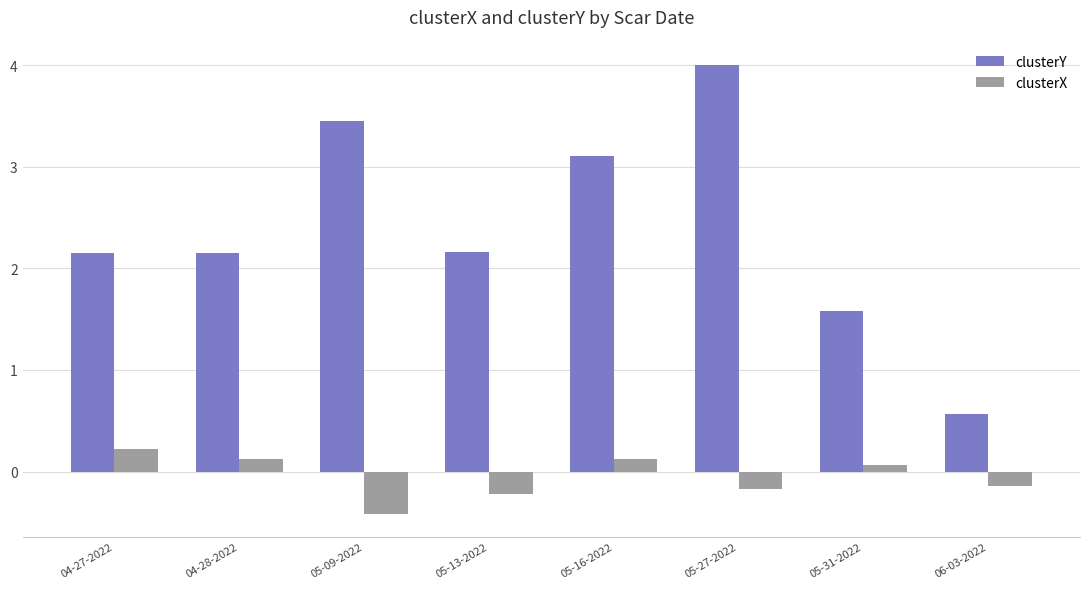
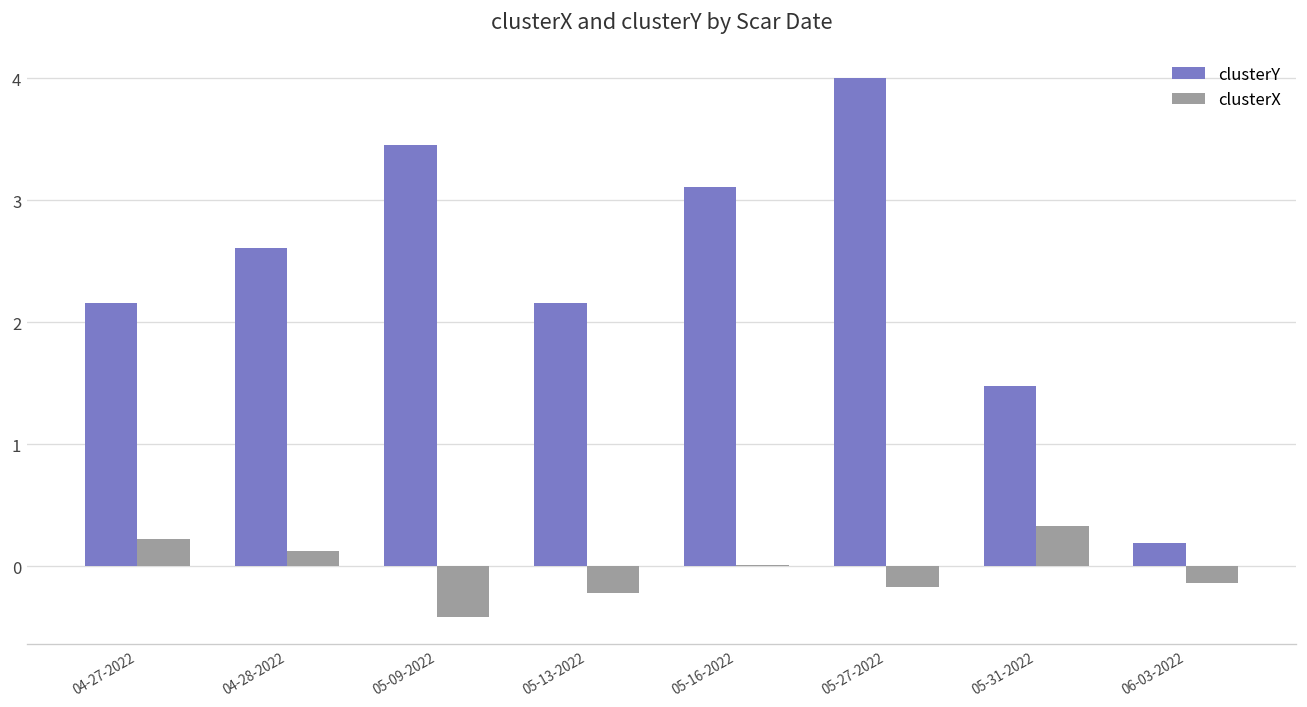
  {
    "clusterY": {
      "04-27-2022": 2.16,
-     "04-28-2022": 2.16,
+     "04-28-2022": 2.61,
      "05-09-2022": 3.45,
      "05-13-2022": 2.16,
      "05-16-2022": 3.10,
      "05-27-2022": 4.00,
-     "05-31-2022": 1.58,
-     "06-03-2022": 0.56
+     "05-31-2022": 1.48,
+     "06-03-2022": 0.19
    },
    "clusterX": {
      "04-27-2022": 0.22,
      "04-28-2022": 0.12,
      "05-09-2022": -0.42,
      "05-13-2022": -0.22,
-     "05-16-2022": 0.13,
+     "05-16-2022": 0.01,
      "05-27-2022": -0.17,
-     "05-31-2022": 0.06,
+     "05-31-2022": 0.32,
      "06-03-2022": -0.14
    }
  }
